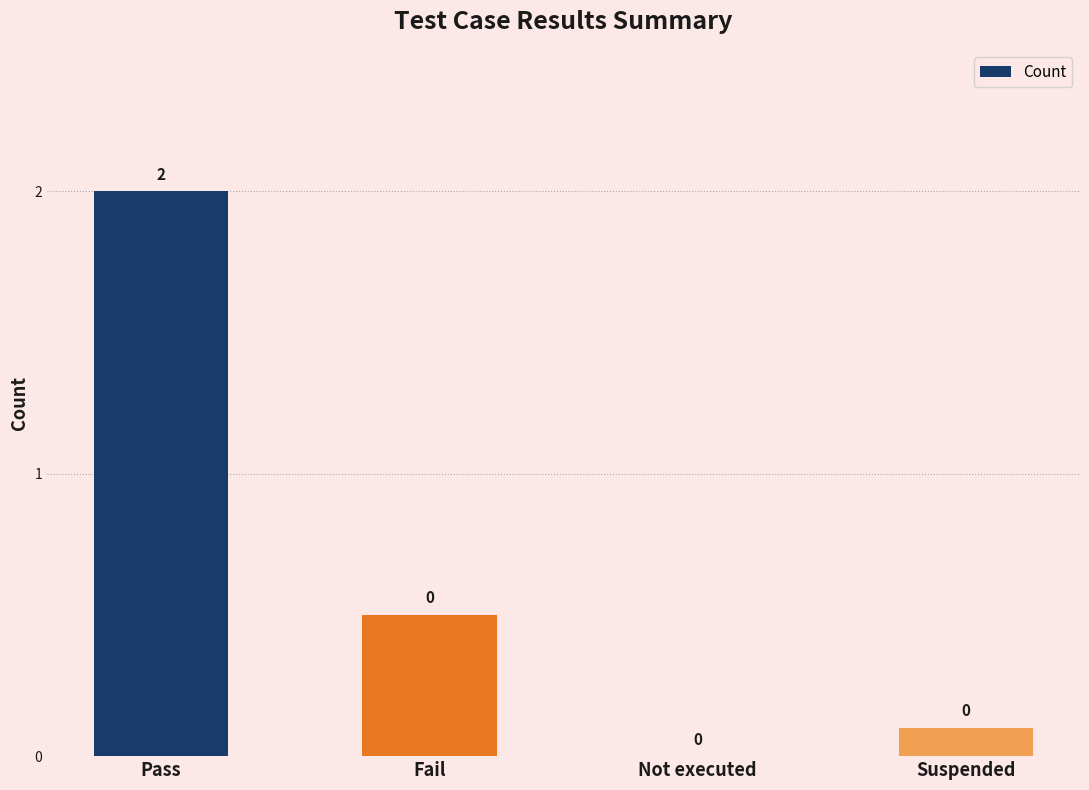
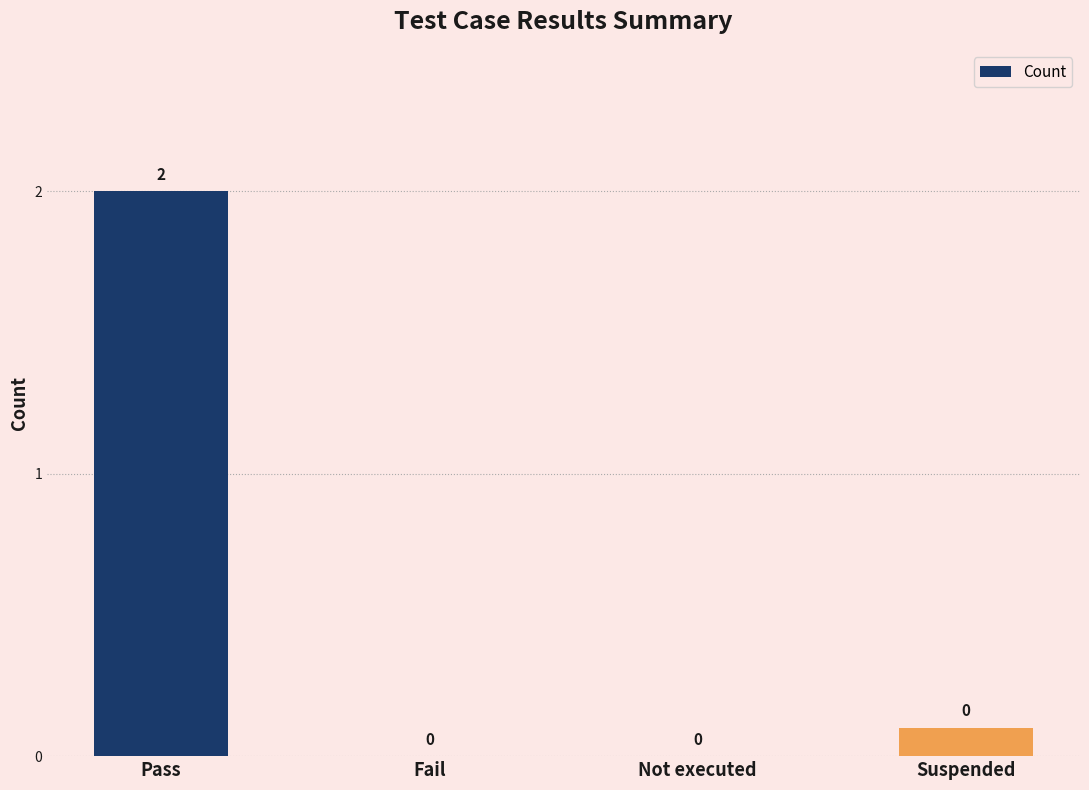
  {
-   "Fail": 0.5
+   "Fail": 0.0
  }
